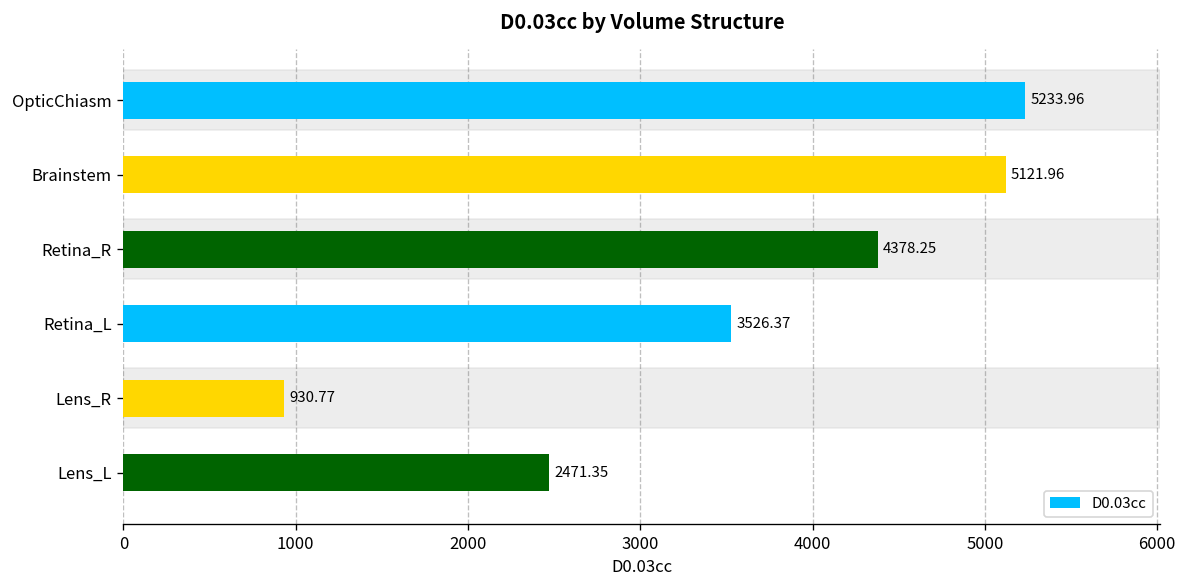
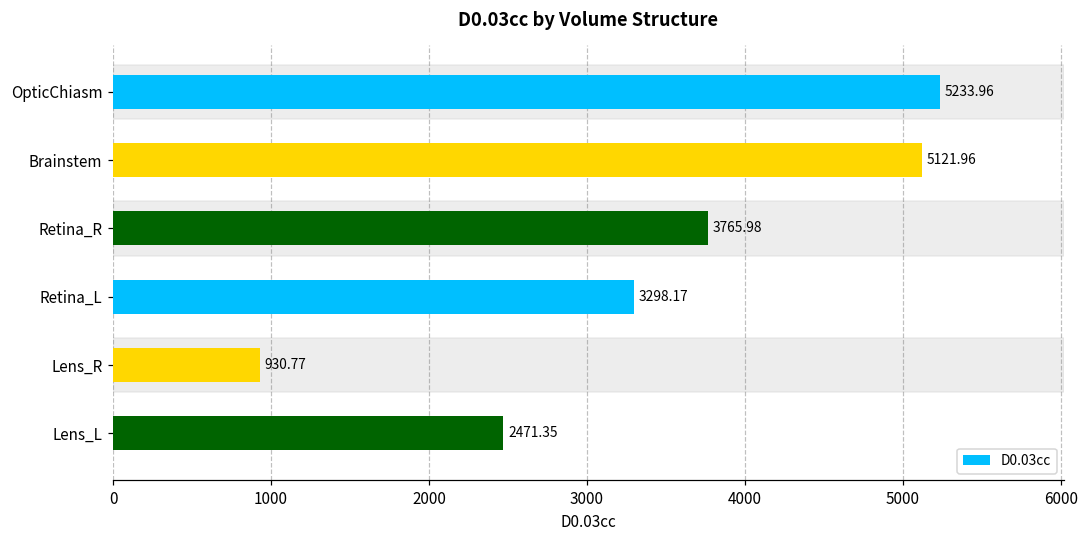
  {
    "OpticChiasm": 5233.96,
    "Brainstem": 5121.96,
-   "Retina_R": 4378.25,
-   "Retina_L": 3526.37,
+   "Retina_R": 3765.98,
+   "Retina_L": 3298.17,
    "Lens_R": 930.77,
    "Lens_L": 2471.35
  }
